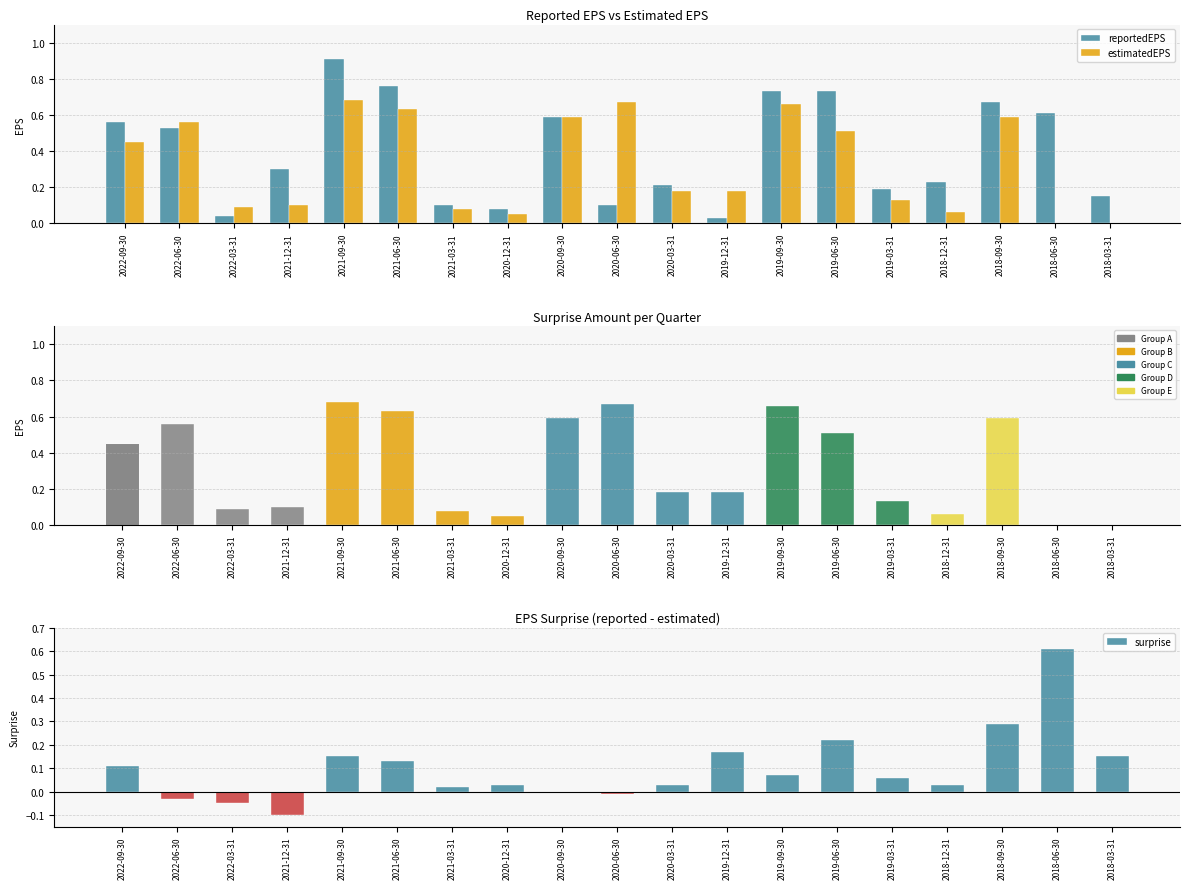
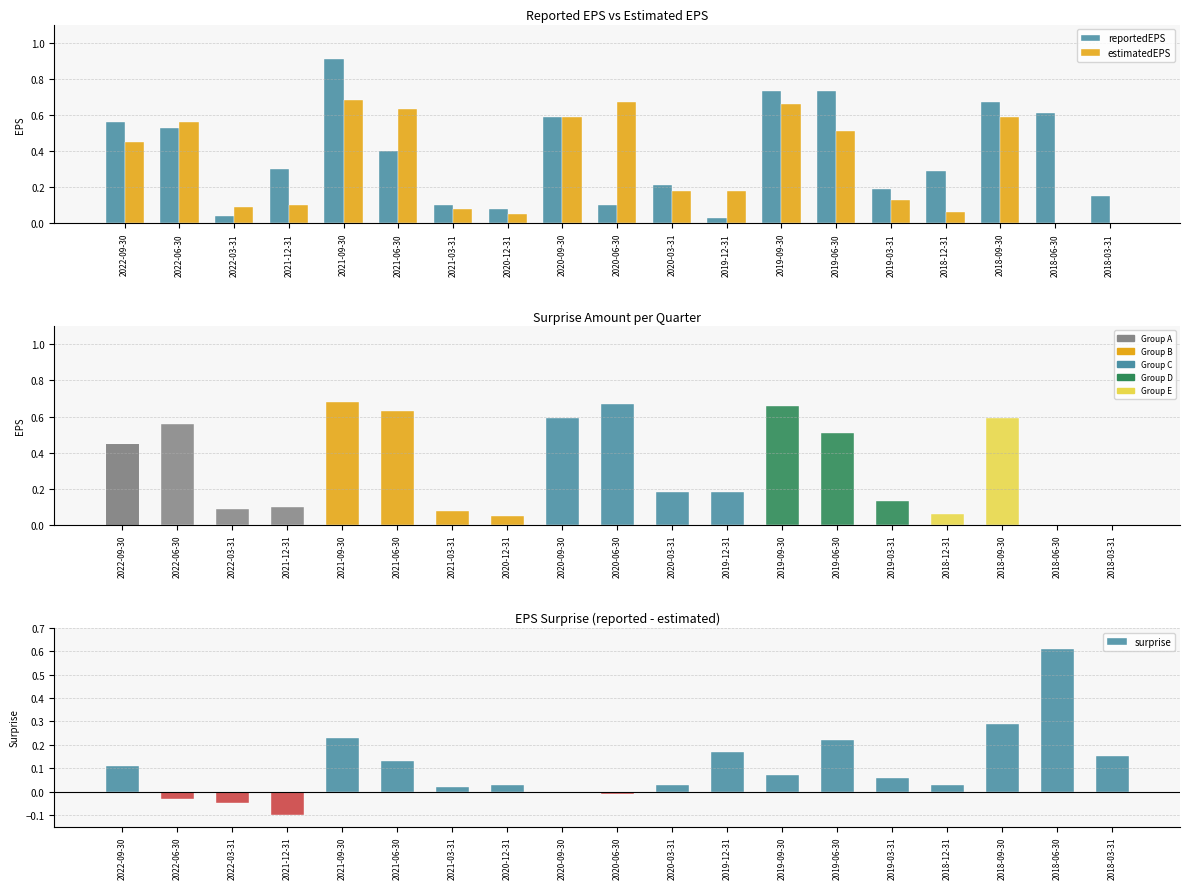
  {
    "Reported EPS vs Estimated EPS": {
      "reportedEPS": {
        "2022-09-30": 0.56,
        "2022-06-30": 0.53,
        "2022-03-31": 0.04,
        "2021-12-31": 0.30,
        "2021-09-30": 0.91,
-       "2021-06-30": 0.76,
+       "2021-06-30": 0.40,
        "2021-03-31": 0.10,
        "2020-12-31": 0.08,
        "2020-09-30": 0.59,
        "2020-06-30": 0.10,
        "2020-03-31": 0.21,
        "2019-12-31": 0.03,
        "2019-09-30": 0.73,
        "2019-06-30": 0.73,
        "2019-03-31": 0.19,
-       "2018-12-31": 0.23,
+       "2018-12-31": 0.29,
        "2018-09-30": 0.67,
        "2018-06-30": 0.61,
        "2018-03-31": 0.15
      },
      "estimatedEPS": {
        "2022-09-30": 0.45,
        "2022-06-30": 0.56,
        "2022-03-31": 0.09,
        "2021-12-31": 0.10,
        "2021-09-30": 0.68,
        "2021-06-30": 0.63,
        "2021-03-31": 0.08,
        "2020-12-31": 0.05,
        "2020-09-30": 0.59,
        "2020-06-30": 0.67,
        "2020-03-31": 0.18,
        "2019-12-31": 0.18,
        "2019-09-30": 0.66,
        "2019-06-30": 0.51,
        "2019-03-31": 0.13,
        "2018-12-31": 0.06,
        "2018-09-30": 0.59,
        "2018-06-30": 0.00,
        "2018-03-31": 0.00
      }
    },
    "Surprise Amount per Quarter": {
      "2022-09-30": 0.45,
      "2022-06-30": 0.56,
      "2022-03-31": 0.09,
      "2021-12-31": 0.10,
      "2021-09-30": 0.68,
      "2021-06-30": 0.63,
      "2021-03-31": 0.08,
      "2020-12-31": 0.05,
      "2020-09-30": 0.59,
      "2020-06-30": 0.67,
      "2020-03-31": 0.18,
      "2019-12-31": 0.18,
      "2019-09-30": 0.66,
      "2019-06-30": 0.51,
      "2019-03-31": 0.13,
      "2018-12-31": 0.06,
      "2018-09-30": 0.59,
      "2018-06-30": 0.00,
      "2018-03-31": 0.00
    },
    "EPS Surprise (reported - estimated)": {
      "2022-09-30": 0.11,
      "2022-06-30": -0.03,
      "2022-03-31": -0.05,
      "2021-12-31": -0.10,
-     "2021-09-30": 0.15,
+     "2021-09-30": 0.23,
      "2021-06-30": 0.13,
      "2021-03-31": 0.02,
      "2020-12-31": 0.03,
      "2020-09-30": 0.00,
      "2020-03-31": 0.03,
      "2019-12-31": 0.17,
      "2019-09-30": 0.07,
      "2019-06-30": 0.22,
      "2019-03-31": 0.06,
      "2018-12-31": 0.03,
      "2018-09-30": 0.29,
      "2018-06-30": 0.61,
      "2018-03-31": 0.15
    }
  }
